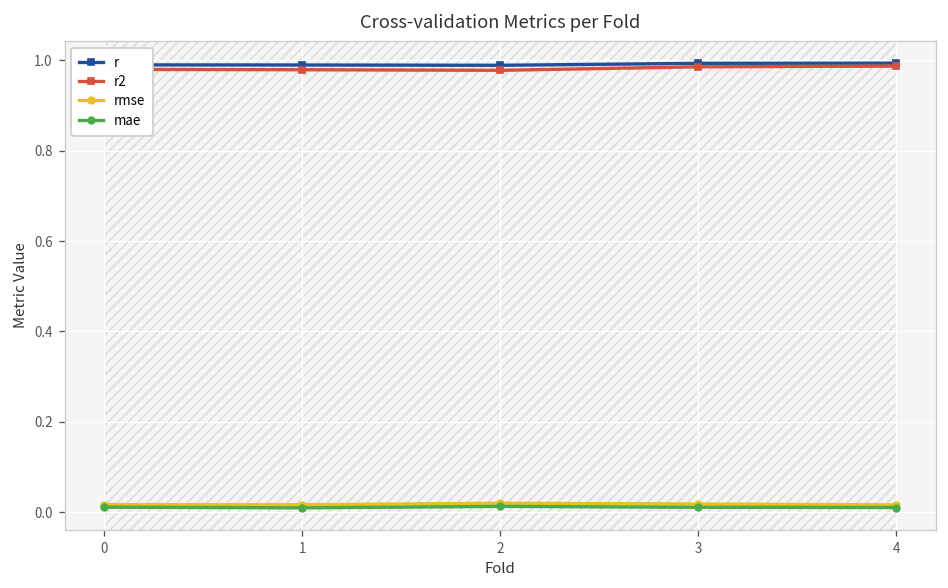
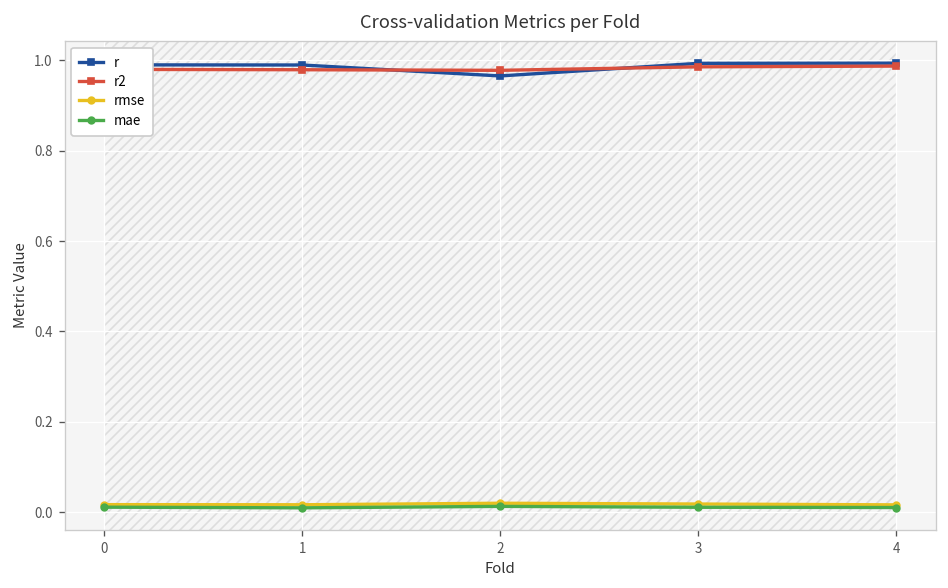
  {
    "r": {
      "1": 0.99,
-     "2": 0.99,
+     "2": 0.97,
      "3": 0.99
    },
    "r2": {
      "1": 0.98,
      "2": 0.98,
      "3": 0.99
    },
    "rmse": {
      "1": 0.02,
      "2": 0.02,
      "3": 0.02
    },
    "mae": {
      "1": 0.01,
      "2": 0.01,
      "3": 0.01
    }
  }
